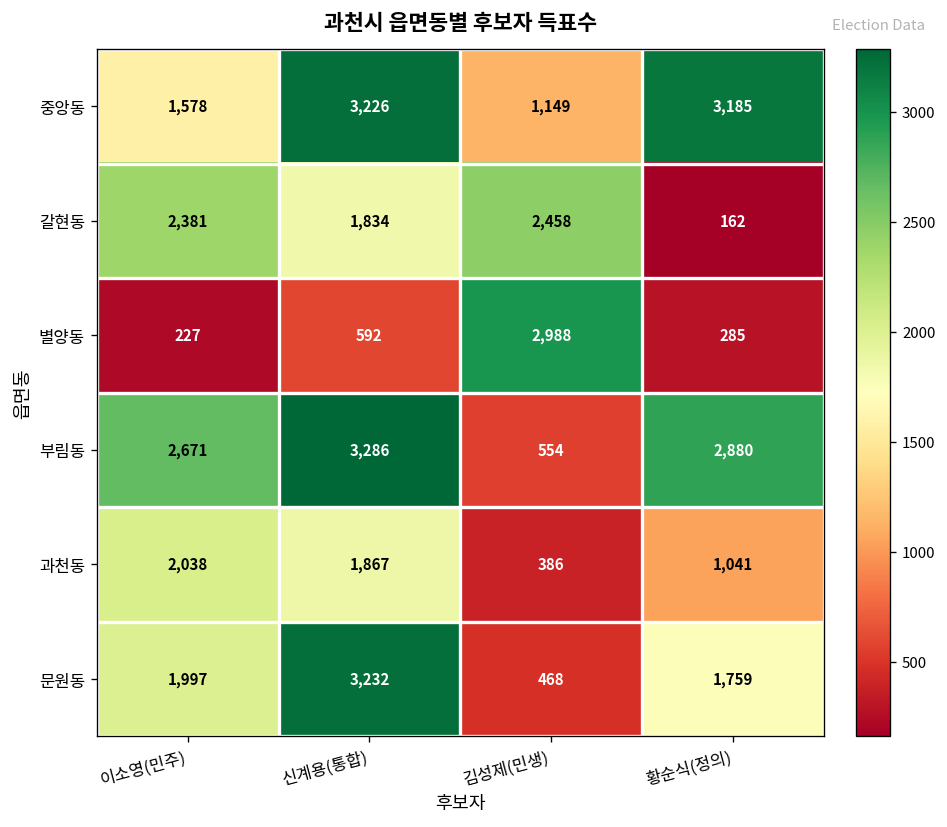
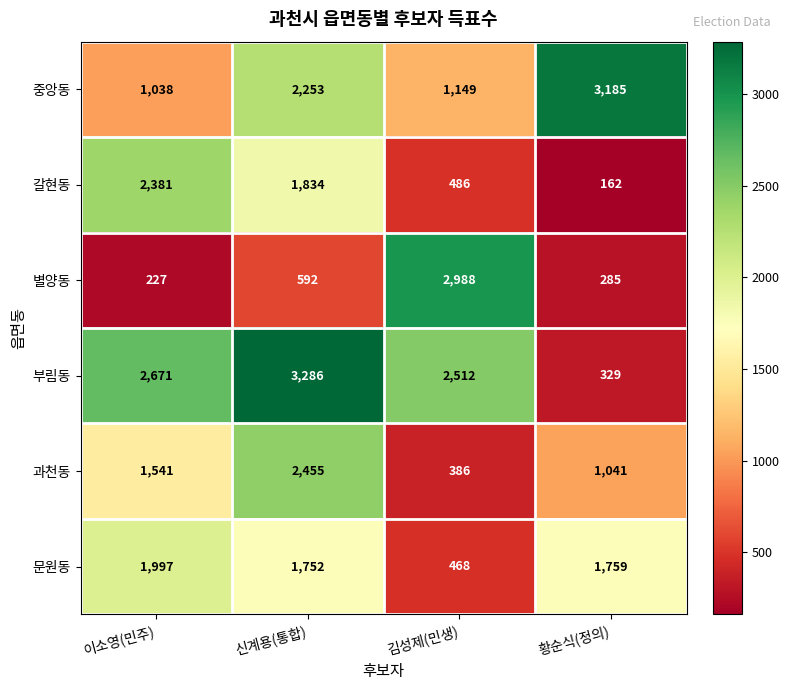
  {
    "중앙동": {
-     "이소영(민주)": "1,578",
-     "신계용(통합)": "3,226",
+     "이소영(민주)": "1,038",
+     "신계용(통합)": "2,253",
      "김성제(민생)": "1,149",
      "황순식(정의)": "3,185"
    },
    "갈현동": {
      "이소영(민주)": "2,381",
      "신계용(통합)": "1,834",
-     "김성제(민생)": "2,458",
+     "김성제(민생)": "486",
      "황순식(정의)": "162"
    },
    "별양동": {
      "이소영(민주)": "227",
      "신계용(통합)": "592",
      "김성제(민생)": "2,988",
      "황순식(정의)": "285"
    },
    "부림동": {
      "이소영(민주)": "2,671",
      "신계용(통합)": "3,286",
-     "김성제(민생)": "554",
-     "황순식(정의)": "2,880"
+     "김성제(민생)": "2,512",
+     "황순식(정의)": "329"
    },
    "과천동": {
-     "이소영(민주)": "2,038",
-     "신계용(통합)": "1,867",
+     "이소영(민주)": "1,541",
+     "신계용(통합)": "2,455",
      "김성제(민생)": "386",
      "황순식(정의)": "1,041"
    },
    "문원동": {
      "이소영(민주)": "1,997",
-     "신계용(통합)": "3,232",
+     "신계용(통합)": "1,752",
      "김성제(민생)": "468",
      "황순식(정의)": "1,759"
    }
  }
